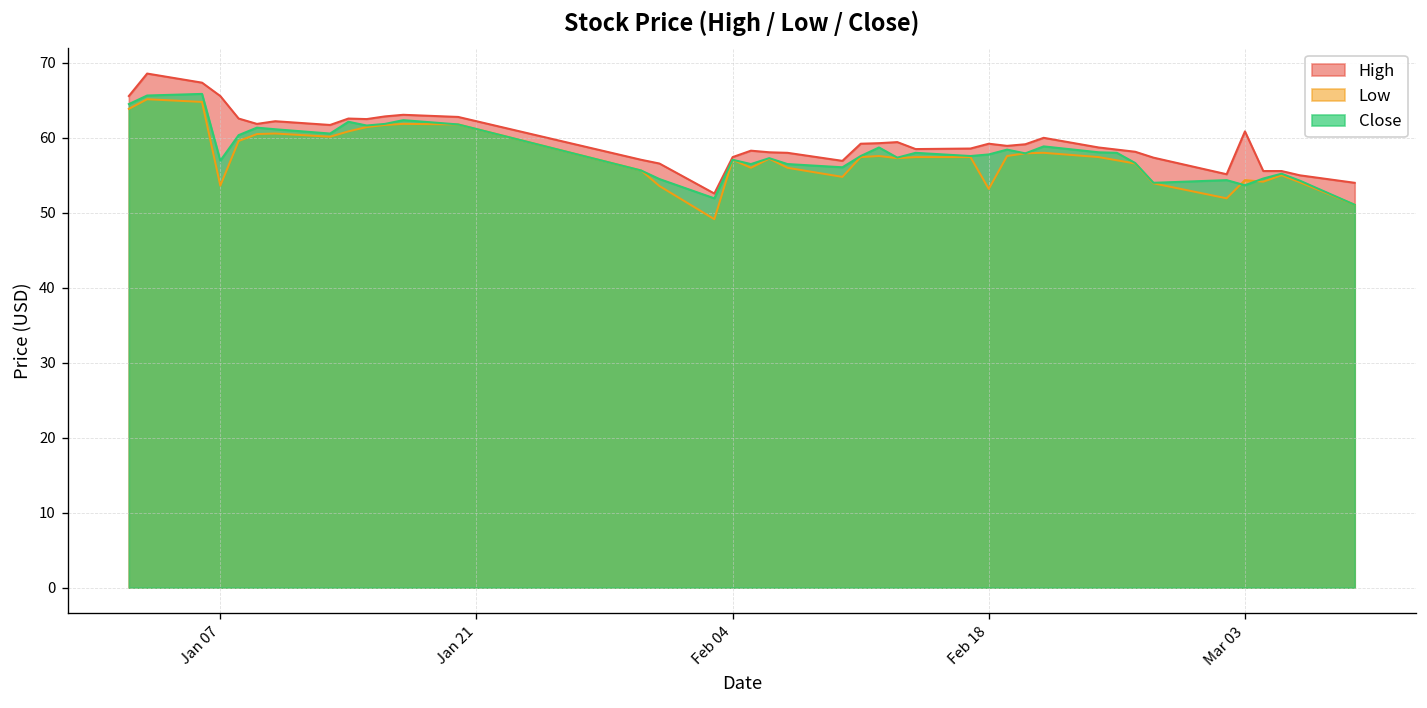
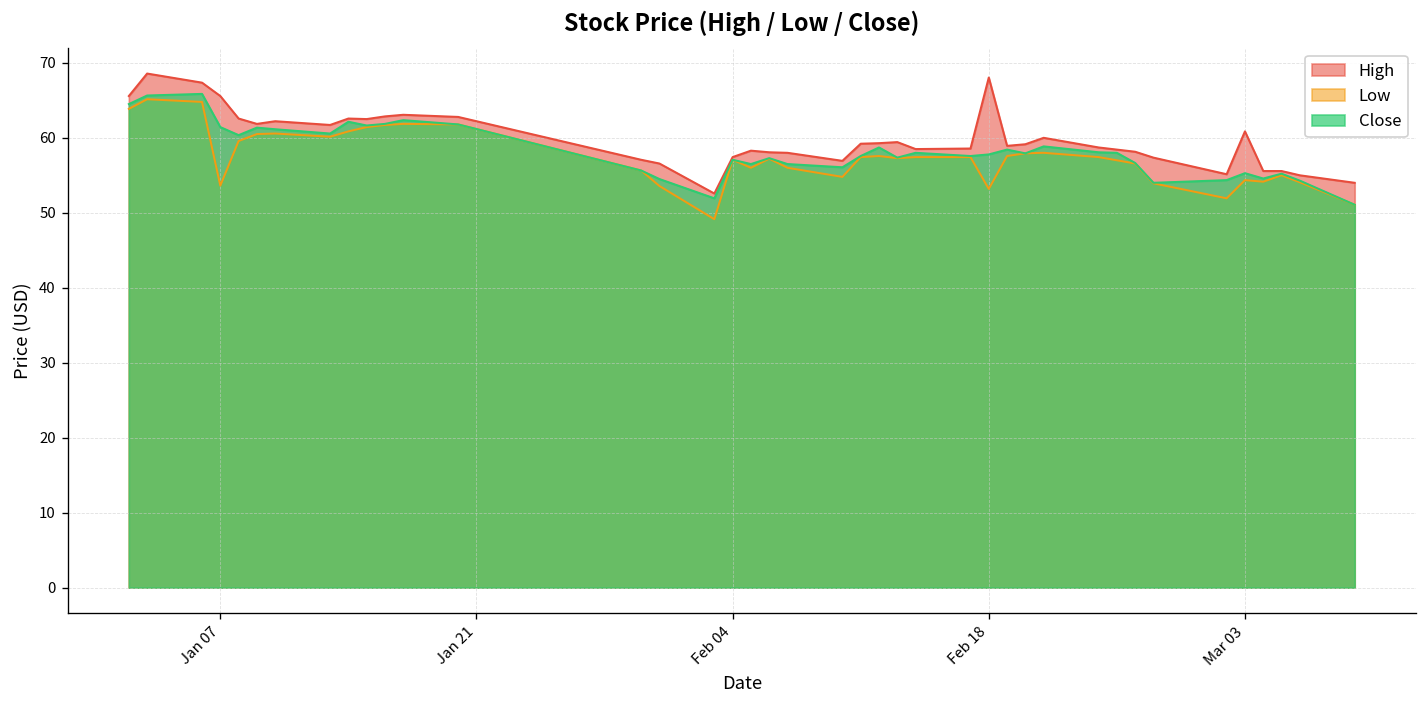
  {
    "High": {
      "Jan 07": 66,
-     "Feb 18": 59,
+     "Feb 18": 68,
      "Mar 03": 61
    },
    "Low": {
      "Jan 07": 54,
      "Feb 18": 53,
      "Mar 03": 54
    },
    "Close": {
-     "Jan 07": 57,
+     "Jan 07": 61,
      "Feb 18": 58,
-     "Mar 03": 54
+     "Mar 03": 55
    }
  }
